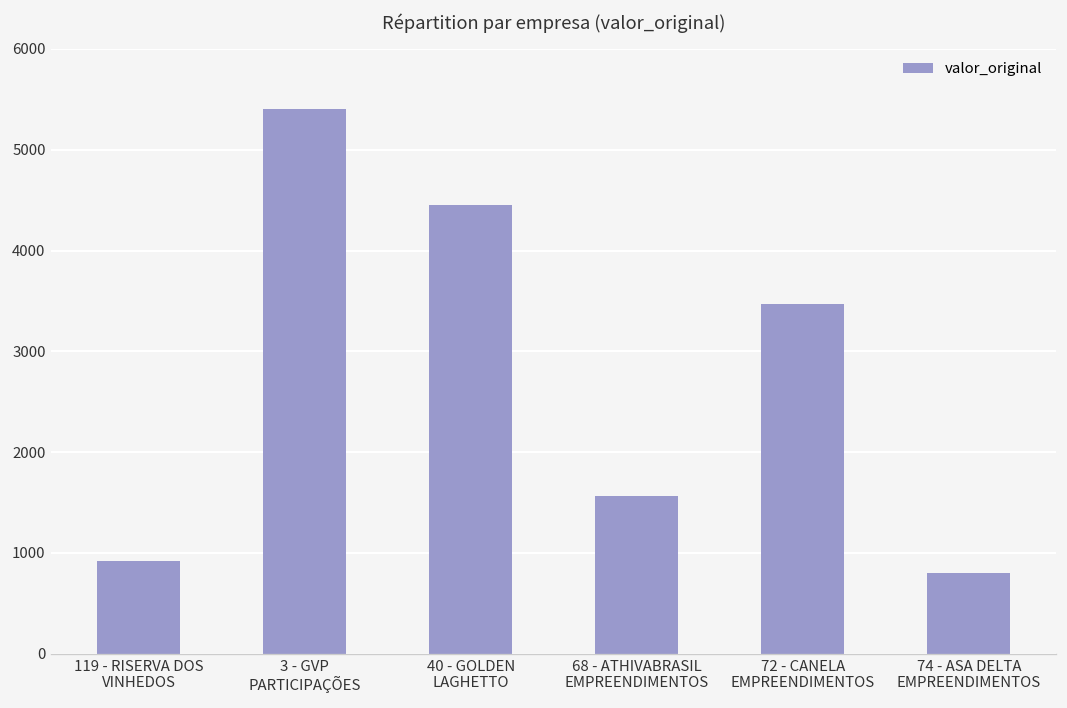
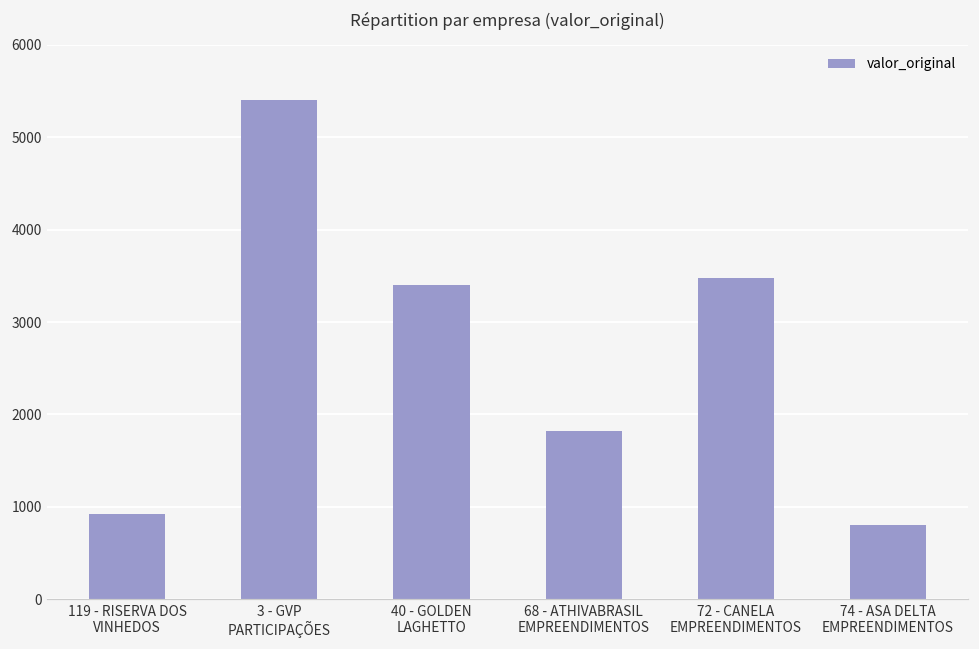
  {
    "119 - RISERVA DOS VINHEDOS": 900,
    "3 - GVP PARTICIPAÇÕES": 5400,
-   "40 - GOLDEN LAGHETTO": 4500,
-   "68 - ATHIVABRASIL EMPREENDIMENTOS": 1600,
+   "40 - GOLDEN LAGHETTO": 3400,
+   "68 - ATHIVABRASIL EMPREENDIMENTOS": 1800,
    "72 - CANELA EMPREENDIMENTOS": 3500,
    "74 - ASA DELTA EMPREENDIMENTOS": 800
  }
